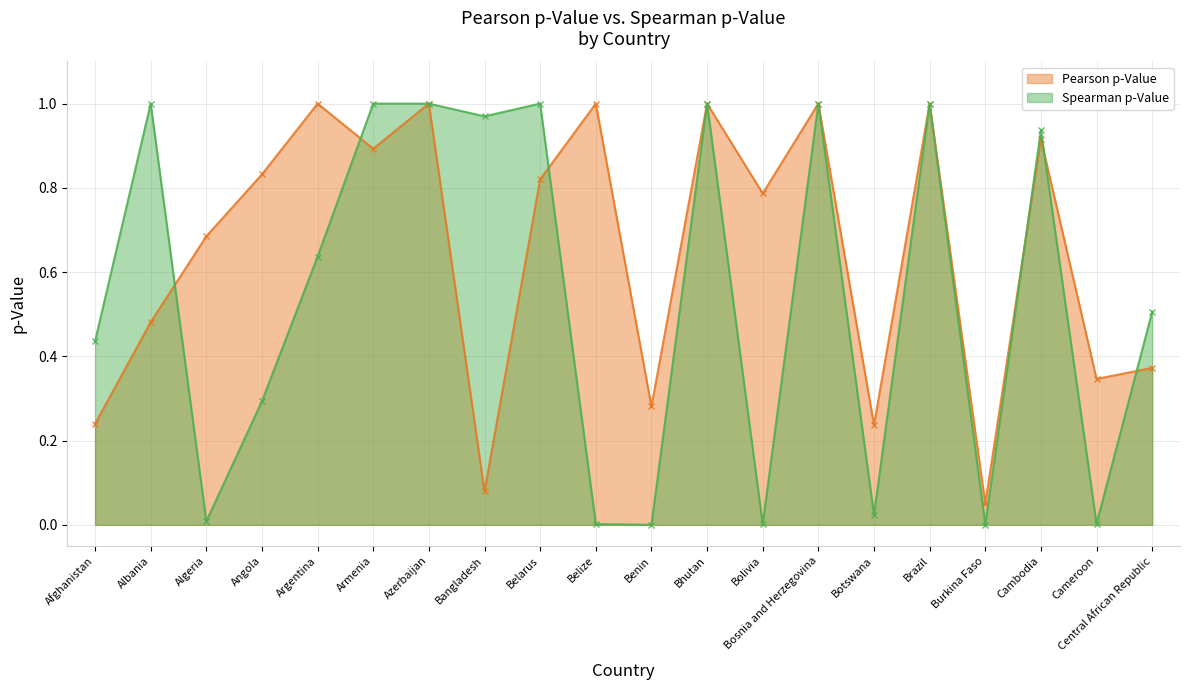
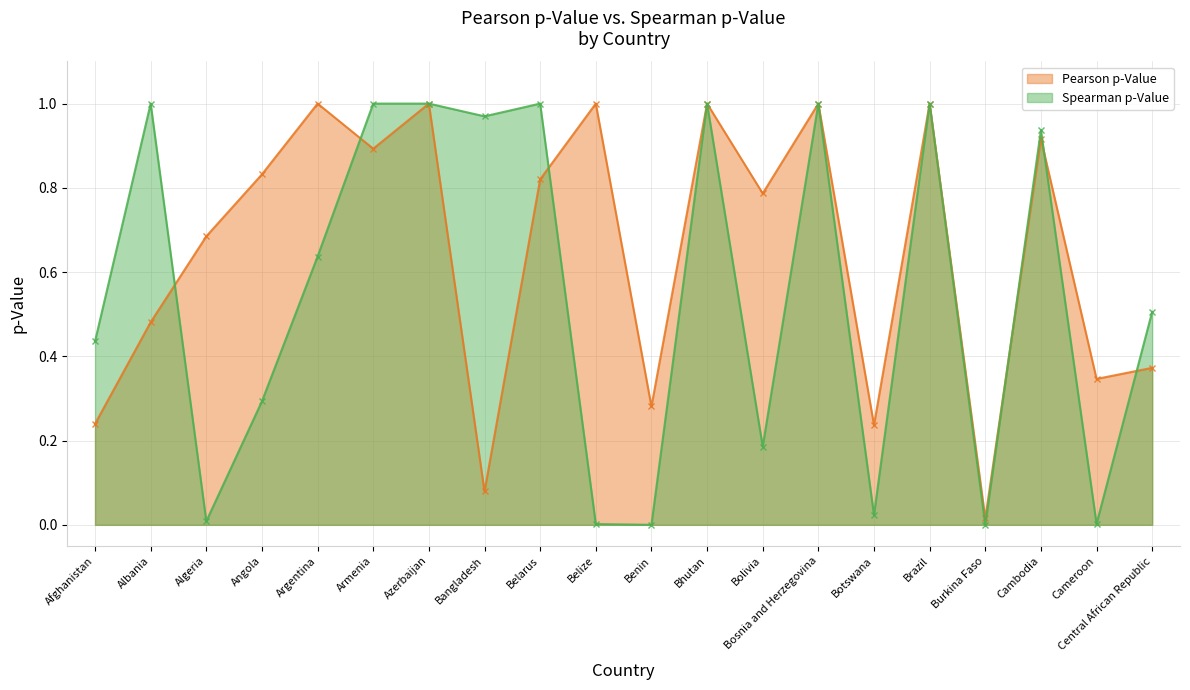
  {
    "Pearson p-Value": {
      "Afghanistan": 0.24,
      "Albania": 0.48,
      "Algeria": 0.68,
      "Angola": 0.83,
      "Argentina": 1.00,
      "Armenia": 0.89,
      "Bangladesh": 0.08,
      "Belarus": 0.82,
      "Belize": 1.00,
      "Benin": 0.28,
      "Bolivia": 0.79,
      "Botswana": 0.24,
-     "Burkina Faso": 0.05,
+     "Burkina Faso": 0.02,
      "Cambodia": 0.92,
      "Cameroon": 0.35,
      "Central African Republic": 0.37
    },
    "Spearman p-Value": {
      "Afghanistan": 0.44,
      "Albania": 1.00,
      "Algeria": 0.01,
      "Angola": 0.29,
      "Argentina": 0.64,
      "Armenia": 1.00,
      "Bangladesh": 0.97,
      "Belarus": 1.00,
      "Belize": 0.00,
      "Benin": 0.00,
-     "Bolivia": 0.00,
+     "Bolivia": 0.19,
      "Botswana": 0.02,
      "Burkina Faso": 0.00,
      "Cambodia": 0.94,
      "Cameroon": 0.00,
      "Central African Republic": 0.51
    }
  }
